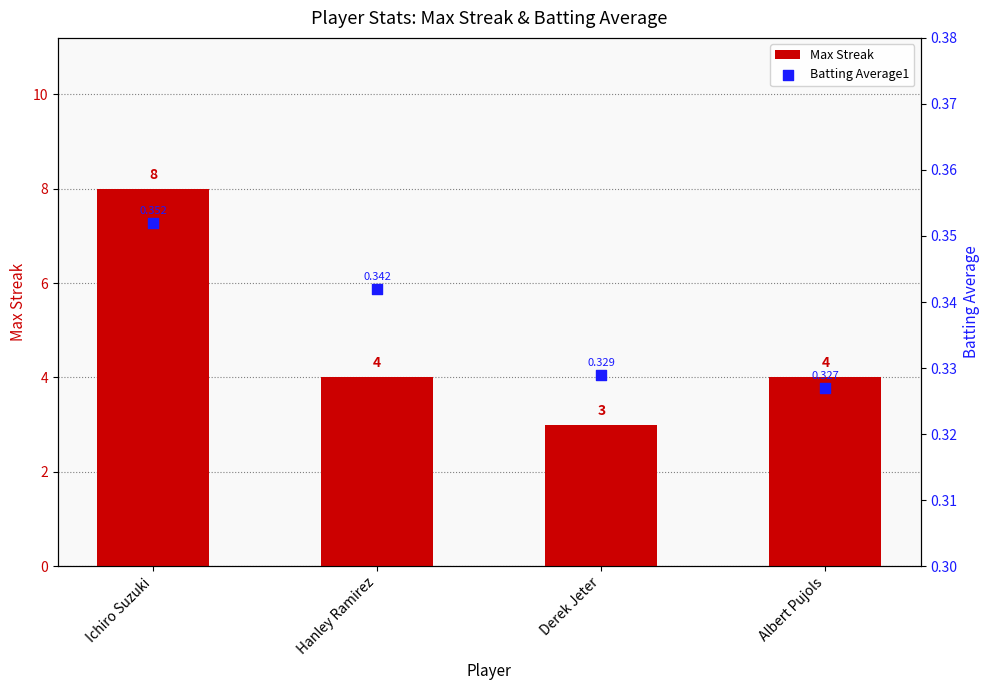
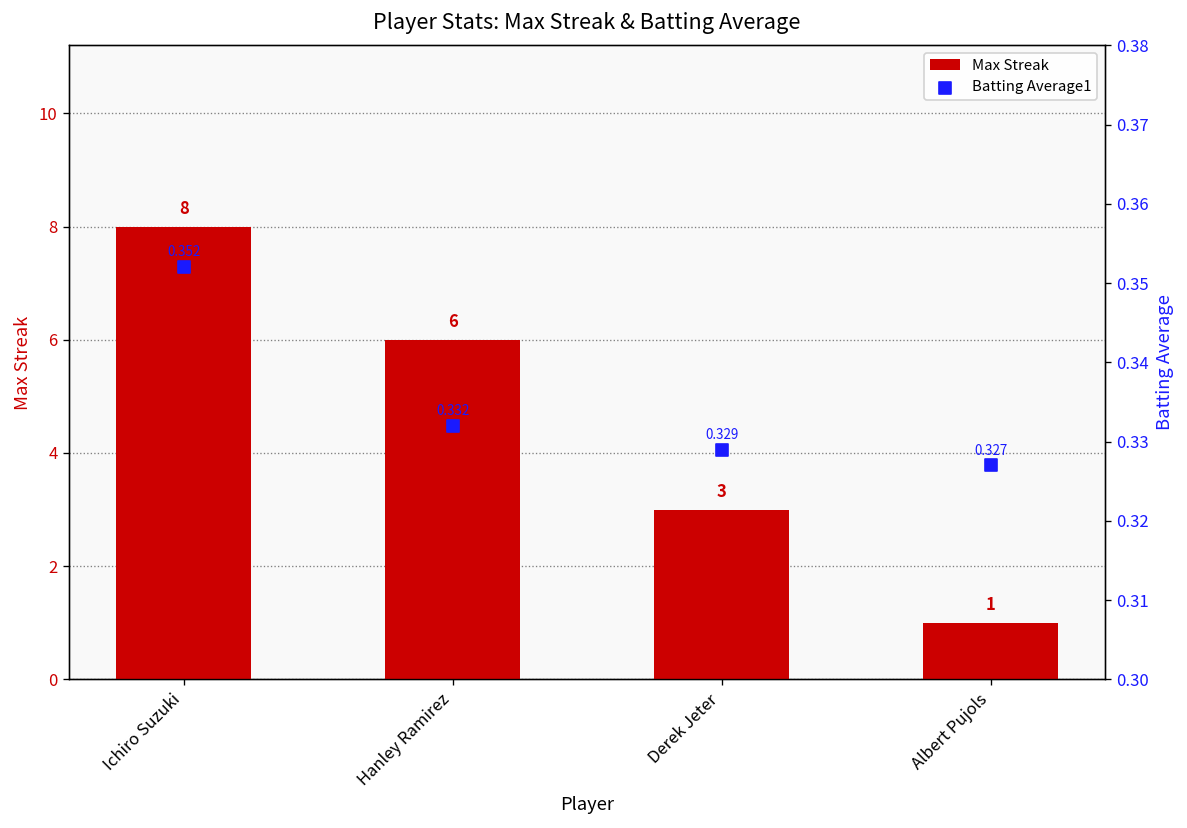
  {
    "Max Streak": {
      "Ichiro Suzuki": 8,
-     "Hanley Ramirez": 4,
+     "Hanley Ramirez": 6,
      "Derek Jeter": 3,
-     "Albert Pujols": 4
+     "Albert Pujols": 1
    },
    "Batting Average1": {
-     "Hanley Ramirez": 0.342
+     "Hanley Ramirez": 0.332
    }
  }
